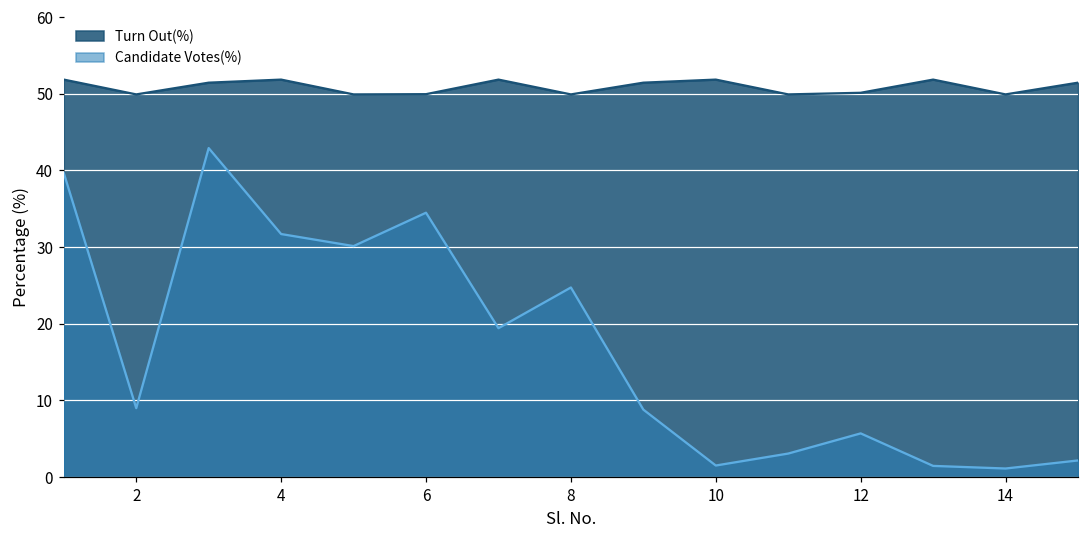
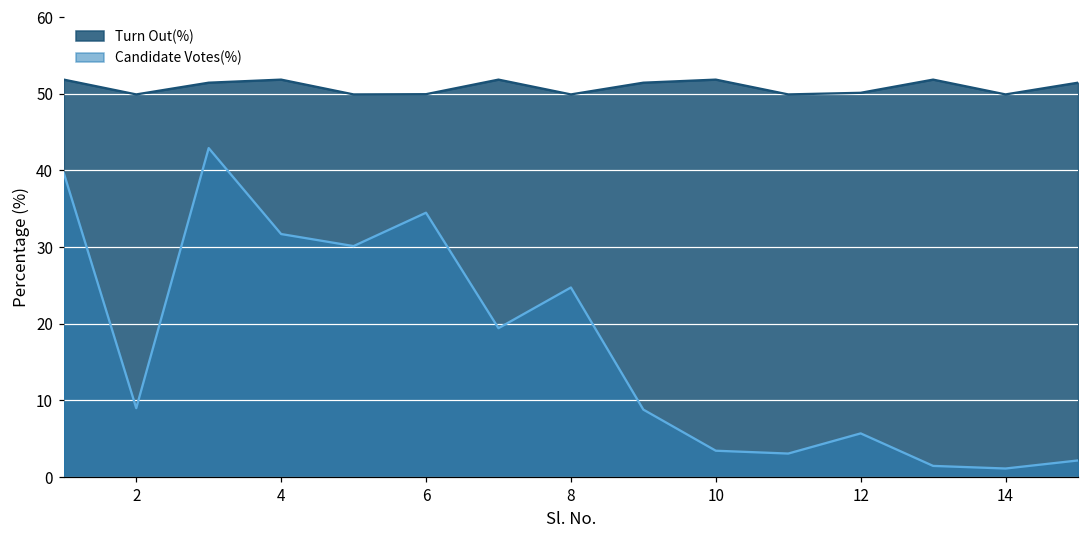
  {
    "Turn Out(%)": {
      "2": 50,
      "4": 52,
      "6": 50,
      "8": 50,
      "10": 52,
      "12": 50,
      "14": 50
    },
    "Candidate Votes(%)": {
      "2": 9,
      "4": 32,
      "6": 34,
      "8": 25,
-     "10": 2,
+     "10": 3,
      "12": 6,
      "14": 1
    }
  }
